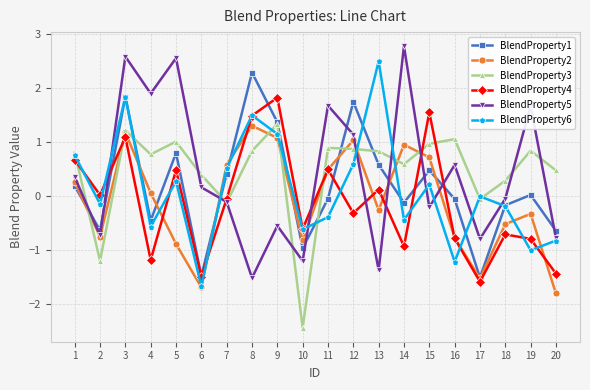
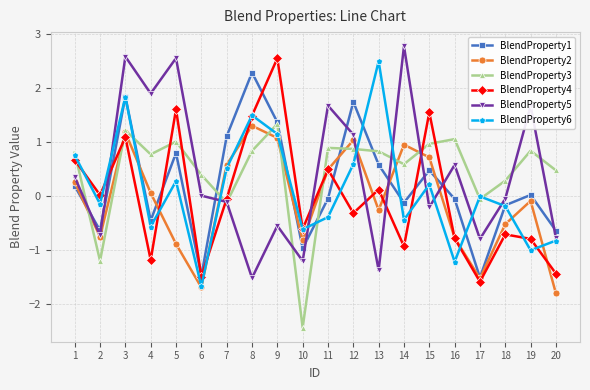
  {
    "BlendProperty1": {
      "1": 0.2,
      "2": -0.6,
      "4": -0.5,
      "5": 0.8,
-     "7": 0.4,
+     "7": 1.1,
      "8": 2.3,
      "10": -1.0,
      "11": 0.0,
      "12": 1.7,
      "13": 0.6,
      "14": -0.1,
      "15": 0.5,
      "16": -0.1,
      "19": 0.0,
      "20": -0.6
    },
    "BlendProperty2": {
      "1": 0.3,
      "4": 0.1,
      "5": -0.9,
      "7": 0.6,
      "8": 1.3,
      "9": 1.1,
      "10": -0.8,
      "12": 1.0,
      "13": -0.3,
      "14": 0.9,
      "15": 0.7,
      "18": -0.5,
-     "19": -0.3,
+     "19": -0.1,
      "20": -1.8
    },
    "BlendProperty3": {
      "1": 0.8,
      "2": -1.2,
      "4": 0.8,
      "5": 1.0,
      "6": 0.4,
      "8": 0.8,
      "10": -2.4,
      "11": 0.9,
      "12": 0.9,
      "13": 0.8,
      "14": 0.6,
      "15": 1.0,
      "16": 1.1,
      "17": -0.1,
      "18": 0.3,
      "19": 0.8,
      "20": 0.5
    },
    "BlendProperty4": {
      "1": 0.7,
      "2": 0.0,
      "3": 1.1,
      "4": -1.2,
-     "5": 0.5,
+     "5": 1.6,
      "7": -0.1,
-     "9": 1.8,
+     "9": 2.5,
      "12": -0.3,
      "13": 0.1,
      "14": -0.9,
      "15": 1.5,
      "17": -1.6,
      "18": -0.7,
      "19": -0.8,
      "20": -1.4
    },
    "BlendProperty5": {
      "1": 0.4,
      "3": 2.6,
      "4": 1.9,
      "5": 2.5,
-     "6": 0.2,
+     "6": 0.0,
      "8": -1.5,
      "9": -0.6,
      "10": -1.2,
      "11": 1.7,
      "12": 1.1,
      "13": -1.4,
      "14": 2.8,
      "15": -0.2,
      "16": 0.6,
      "17": -0.8,
      "18": 0.0,
      "20": -0.8
    },
    "BlendProperty6": {
      "1": 0.8,
      "2": -0.1,
      "4": -0.6,
      "5": 0.3,
      "7": 0.5,
      "9": 1.1,
      "11": -0.4,
      "12": 0.6,
      "13": 2.5,
      "14": -0.4,
      "15": 0.2,
      "16": -1.2,
      "17": 0.0,
      "19": -1.0,
      "20": -0.8
    }
  }
